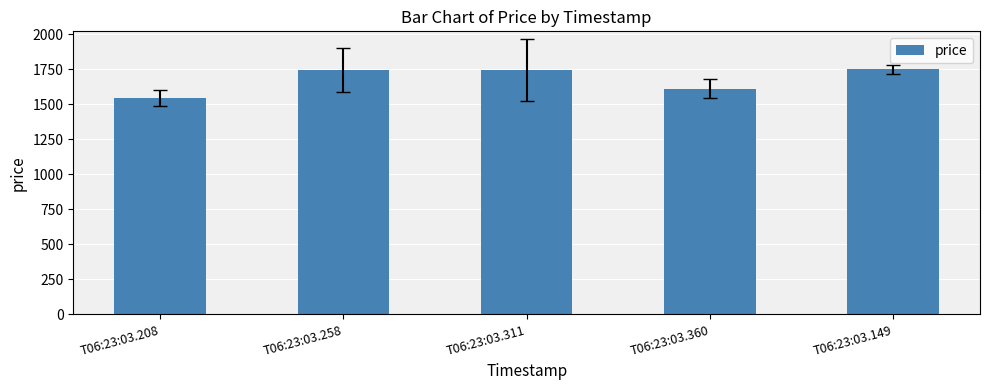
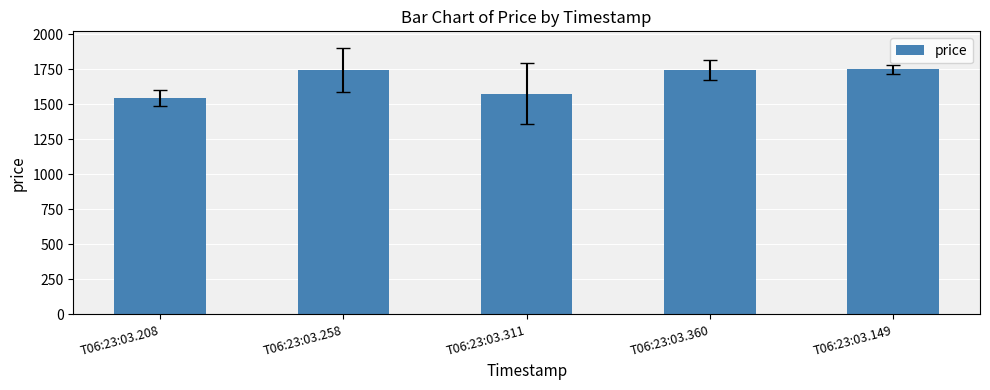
  {
    "price": {
      "T06:23:03.208": 1550,
      "T06:23:03.258": 1740,
-     "T06:23:03.311": 1740,
-     "T06:23:03.360": 1610,
+     "T06:23:03.311": 1570,
+     "T06:23:03.360": 1740,
      "T06:23:03.149": 1750
    }
  }
